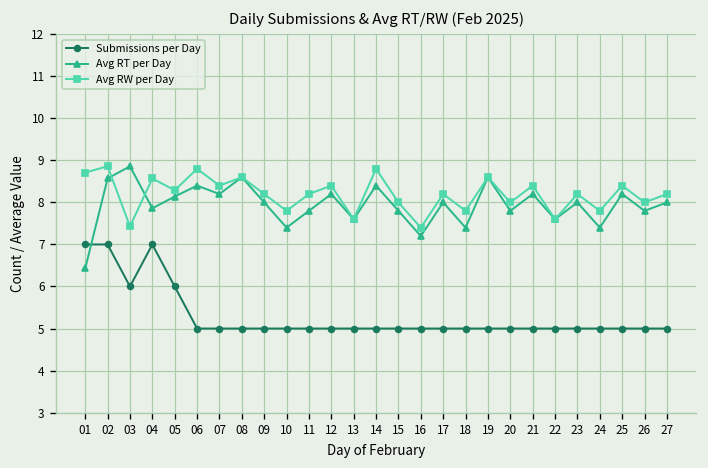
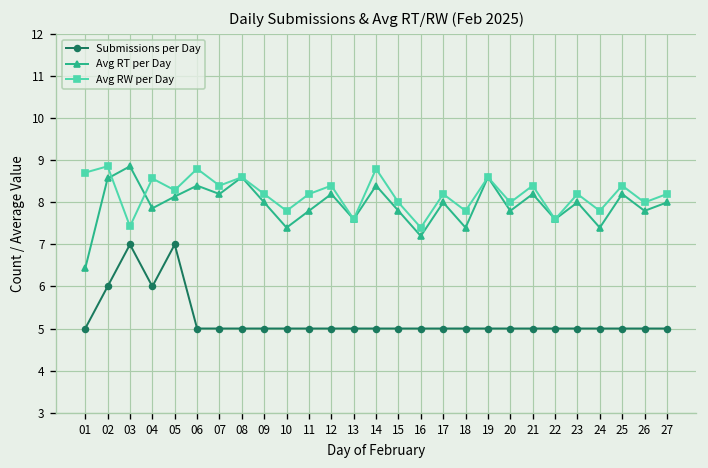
  {
    "Submissions per Day": {
-     "01": 7,
-     "02": 7,
-     "03": 6,
-     "04": 7,
-     "05": 6,
+     "01": 5,
+     "02": 6,
+     "03": 7,
+     "04": 6,
+     "05": 7,
      "06": 5,
      "07": 5,
      "08": 5,
      "09": 5,
      "10": 5,
      "11": 5,
      "12": 5,
      "13": 5,
      "14": 5,
      "15": 5,
      "16": 5,
      "17": 5,
      "18": 5,
      "19": 5,
      "20": 5,
      "21": 5,
      "22": 5,
      "23": 5,
      "24": 5,
      "25": 5,
      "26": 5,
      "27": 5
    }
  }
